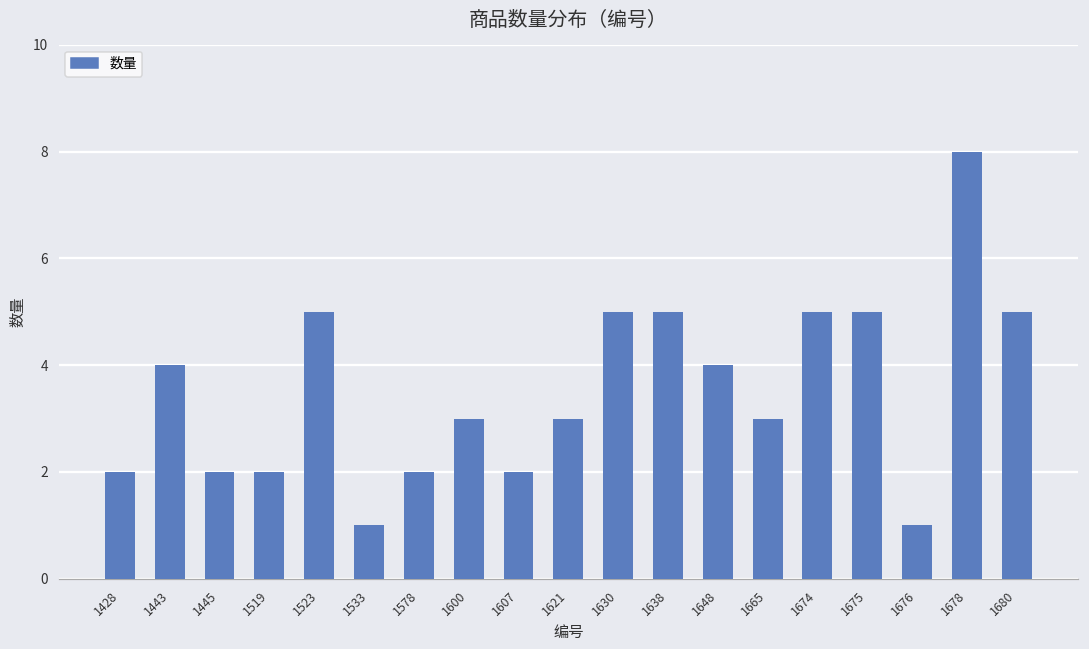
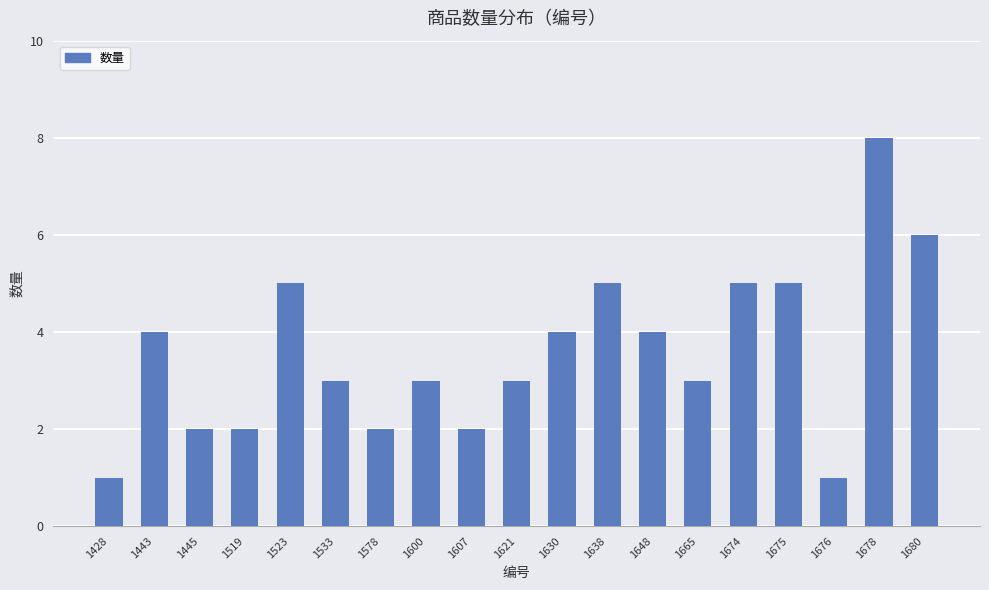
  {
-   "1428": 2,
+   "1428": 1,
    "1443": 4,
    "1445": 2,
    "1519": 2,
    "1523": 5,
-   "1533": 1,
+   "1533": 3,
    "1578": 2,
    "1600": 3,
    "1607": 2,
    "1621": 3,
-   "1630": 5,
+   "1630": 4,
    "1638": 5,
    "1648": 4,
    "1665": 3,
    "1674": 5,
    "1675": 5,
    "1676": 1,
    "1678": 8,
-   "1680": 5
+   "1680": 6
  }
